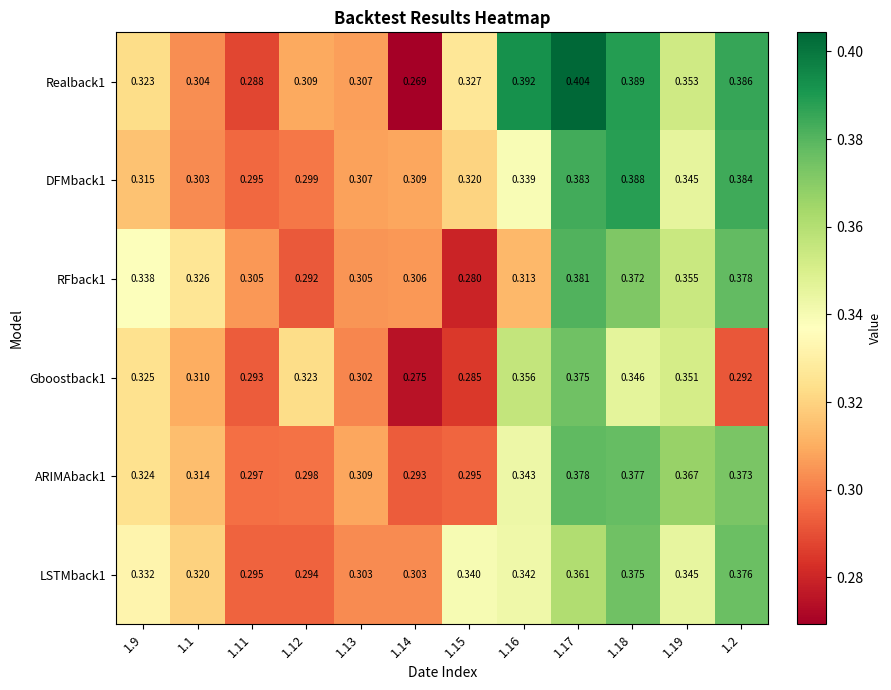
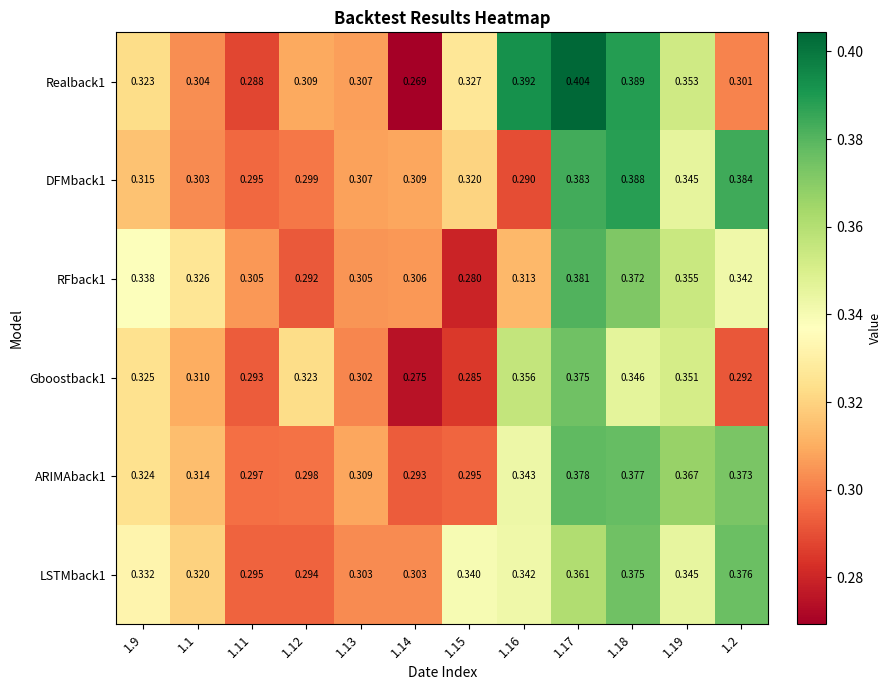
  {
    "Realback1": {
      "1.9": 0.323,
      "1.1": 0.304,
      "1.11": 0.288,
      "1.12": 0.309,
      "1.13": 0.307,
      "1.14": 0.269,
      "1.15": 0.327,
      "1.16": 0.392,
      "1.17": 0.404,
      "1.18": 0.389,
      "1.19": 0.353,
-     "1.2": 0.386
+     "1.2": 0.301
    },
    "DFMback1": {
      "1.9": 0.315,
      "1.1": 0.303,
      "1.11": 0.295,
      "1.12": 0.299,
      "1.13": 0.307,
      "1.14": 0.309,
      "1.15": 0.320,
-     "1.16": 0.339,
+     "1.16": 0.290,
      "1.17": 0.383,
      "1.18": 0.388,
      "1.19": 0.345,
      "1.2": 0.384
    },
    "RFback1": {
      "1.9": 0.338,
      "1.1": 0.326,
      "1.11": 0.305,
      "1.12": 0.292,
      "1.13": 0.305,
      "1.14": 0.306,
      "1.15": 0.280,
      "1.16": 0.313,
      "1.17": 0.381,
      "1.18": 0.372,
      "1.19": 0.355,
-     "1.2": 0.378
+     "1.2": 0.342
    },
    "Gboostback1": {
      "1.9": 0.325,
      "1.1": 0.310,
      "1.11": 0.293,
      "1.12": 0.323,
      "1.13": 0.302,
      "1.14": 0.275,
      "1.15": 0.285,
      "1.16": 0.356,
      "1.17": 0.375,
      "1.18": 0.346,
      "1.19": 0.351,
      "1.2": 0.292
    },
    "ARIMAback1": {
      "1.9": 0.324,
      "1.1": 0.314,
      "1.11": 0.297,
      "1.12": 0.298,
      "1.13": 0.309,
      "1.14": 0.293,
      "1.15": 0.295,
      "1.16": 0.343,
      "1.17": 0.378,
      "1.18": 0.377,
      "1.19": 0.367,
      "1.2": 0.373
    },
    "LSTMback1": {
      "1.9": 0.332,
      "1.1": 0.320,
      "1.11": 0.295,
      "1.12": 0.294,
      "1.13": 0.303,
      "1.14": 0.303,
      "1.15": 0.340,
      "1.16": 0.342,
      "1.17": 0.361,
      "1.18": 0.375,
      "1.19": 0.345,
      "1.2": 0.376
    }
  }
